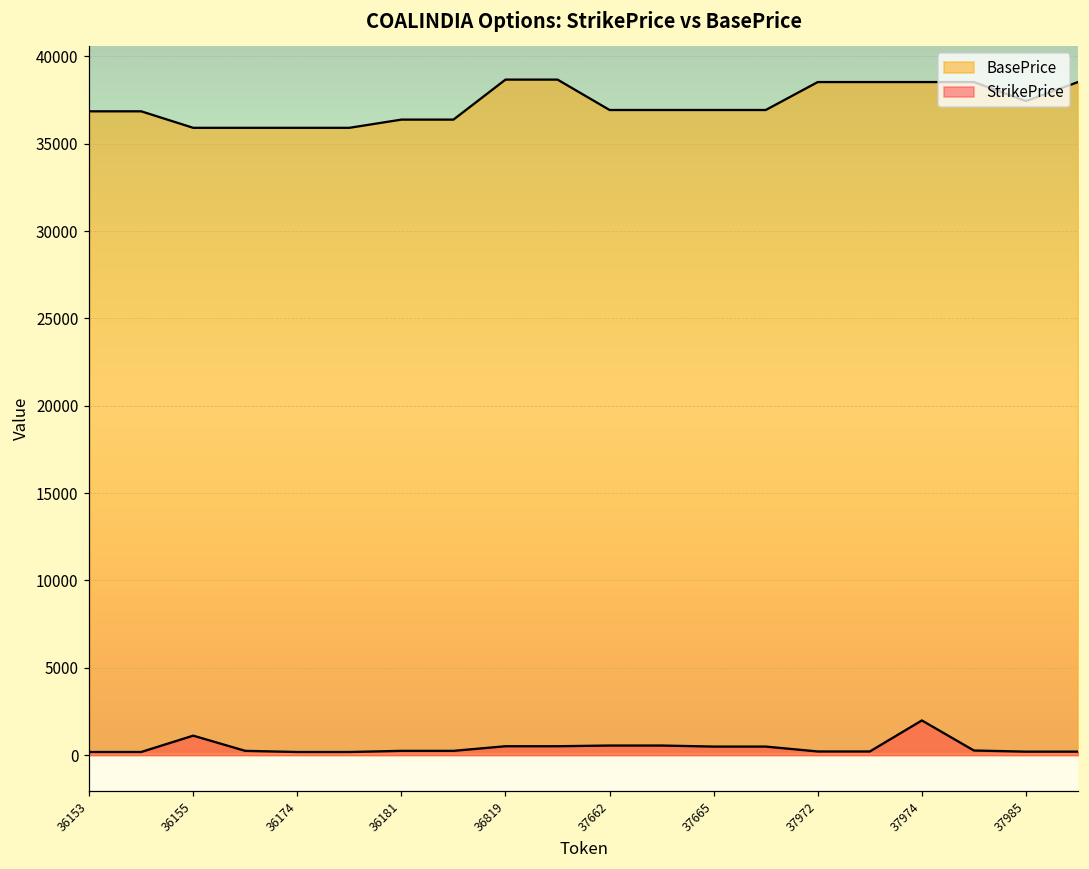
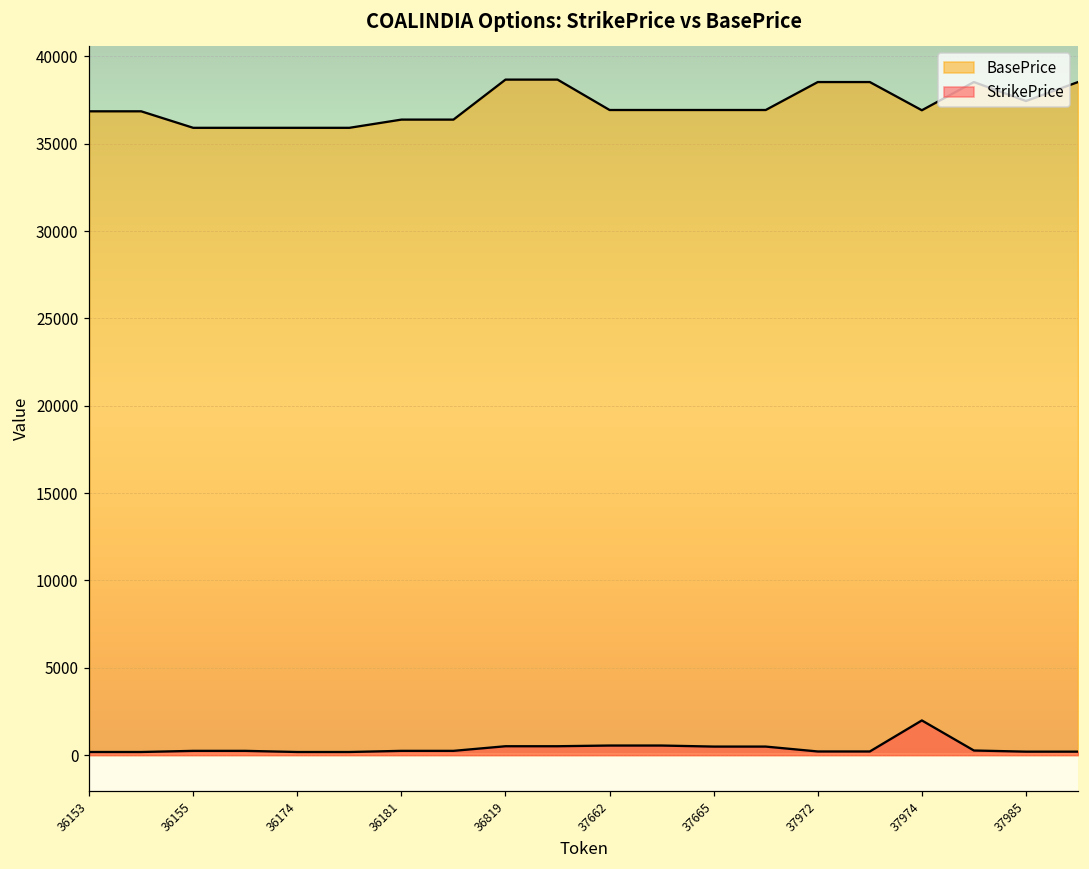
  {
    "BasePrice": {
      "36153": 36900,
      "36155": 35900,
      "36174": 35900,
      "36181": 36400,
      "36819": 38700,
      "37662": 36900,
      "37665": 36900,
      "37972": 38500,
-     "37974": 38500
+     "37974": 36900
    },
    "StrikePrice": {
      "36153": 200,
-     "36155": 1100,
+     "36155": 200,
      "36174": 200,
      "36181": 200,
      "36819": 500,
      "37662": 600,
      "37665": 500,
      "37972": 200,
      "37974": 2000,
      "37985": 200
    }
  }
